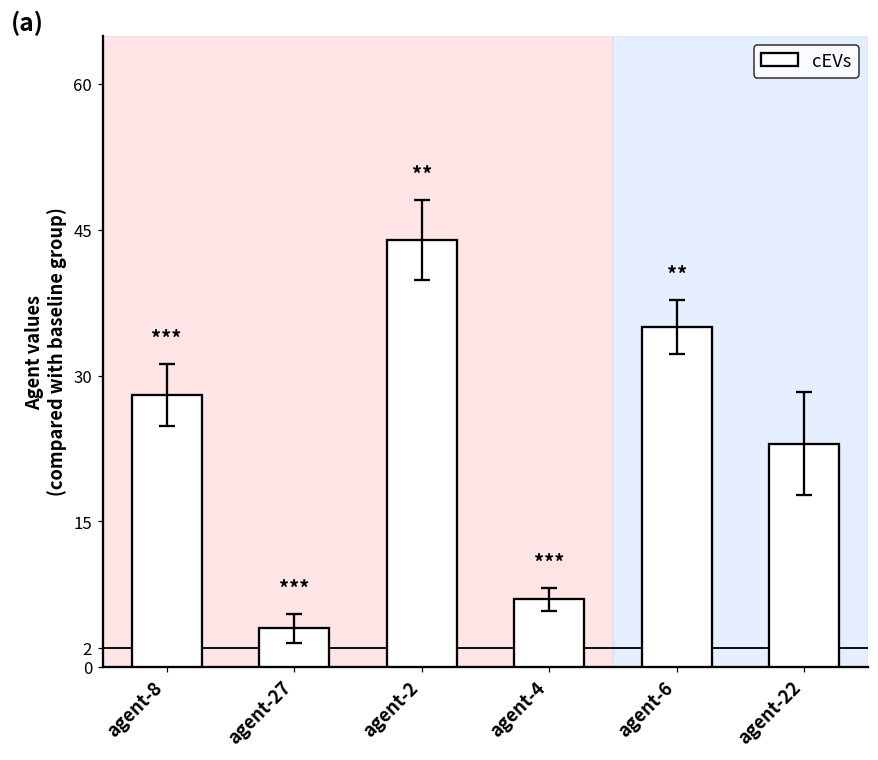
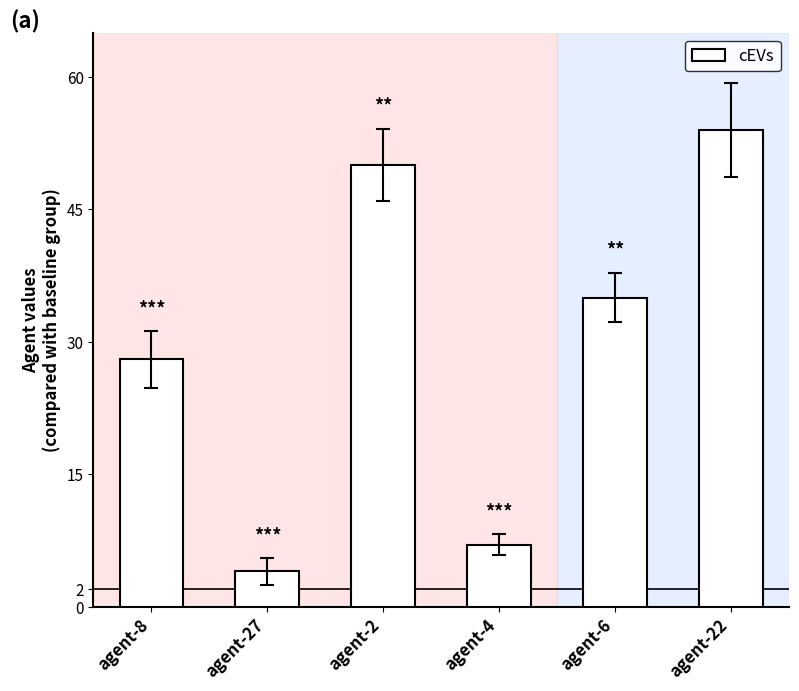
  {
    "cEVs": {
      "agent-8": 28,
      "agent-27": 4,
-     "agent-2": 44,
+     "agent-2": 50,
      "agent-4": 7,
      "agent-6": 35,
-     "agent-22": 23
+     "agent-22": 54
    }
  }
